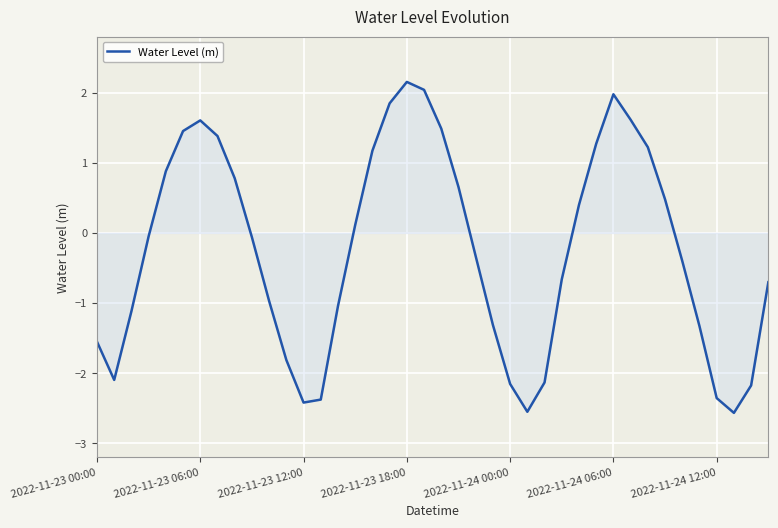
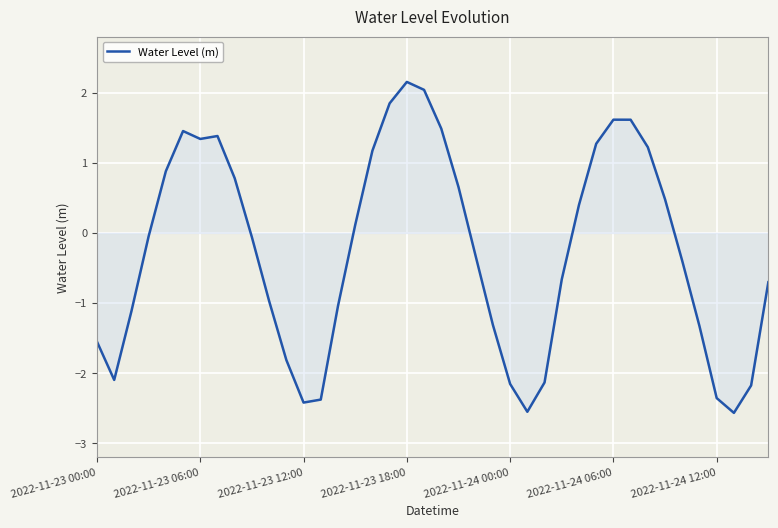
  {
    "Water Level (m)": {
      "2022-11-23 00:00": -1.6,
-     "2022-11-23 06:00": 1.6,
+     "2022-11-23 06:00": 1.3,
      "2022-11-23 12:00": -2.4,
      "2022-11-24 00:00": -2.2,
-     "2022-11-24 06:00": 2.0,
+     "2022-11-24 06:00": 1.6,
      "2022-11-24 12:00": -2.4
    }
  }
